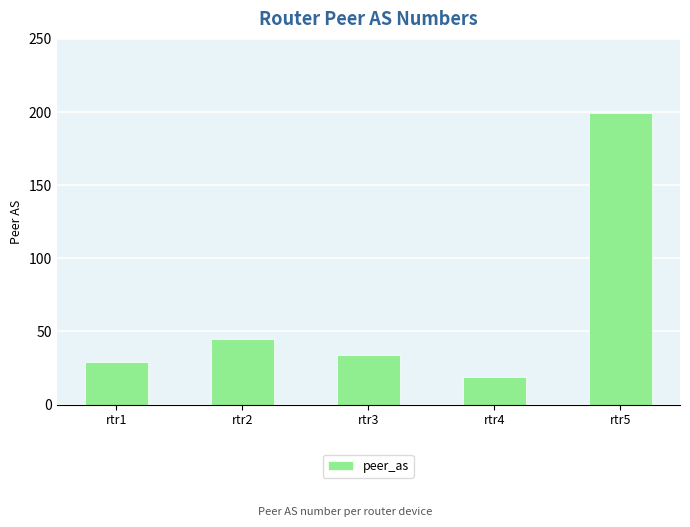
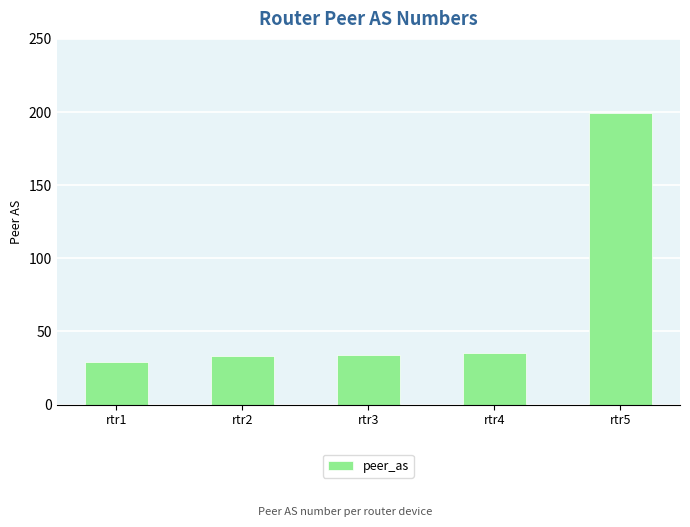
  {
    "rtr1": 29,
-   "rtr2": 45,
+   "rtr2": 33,
    "rtr3": 34,
-   "rtr4": 19,
+   "rtr4": 35,
    "rtr5": 199
  }
